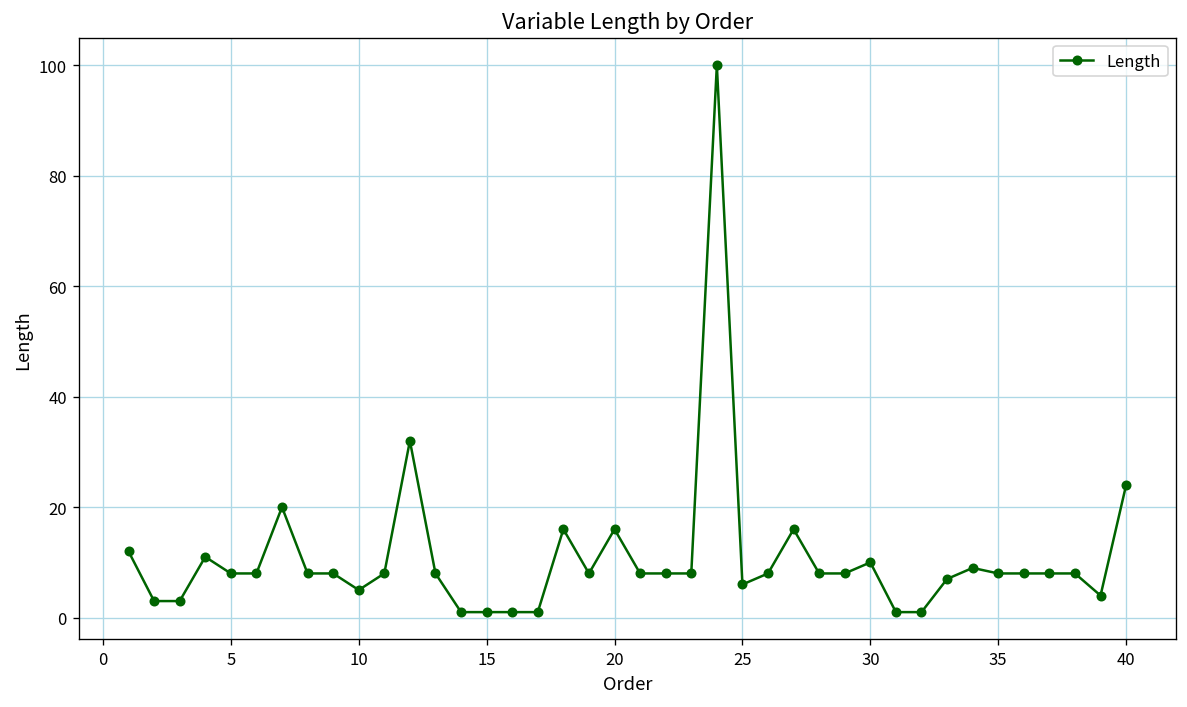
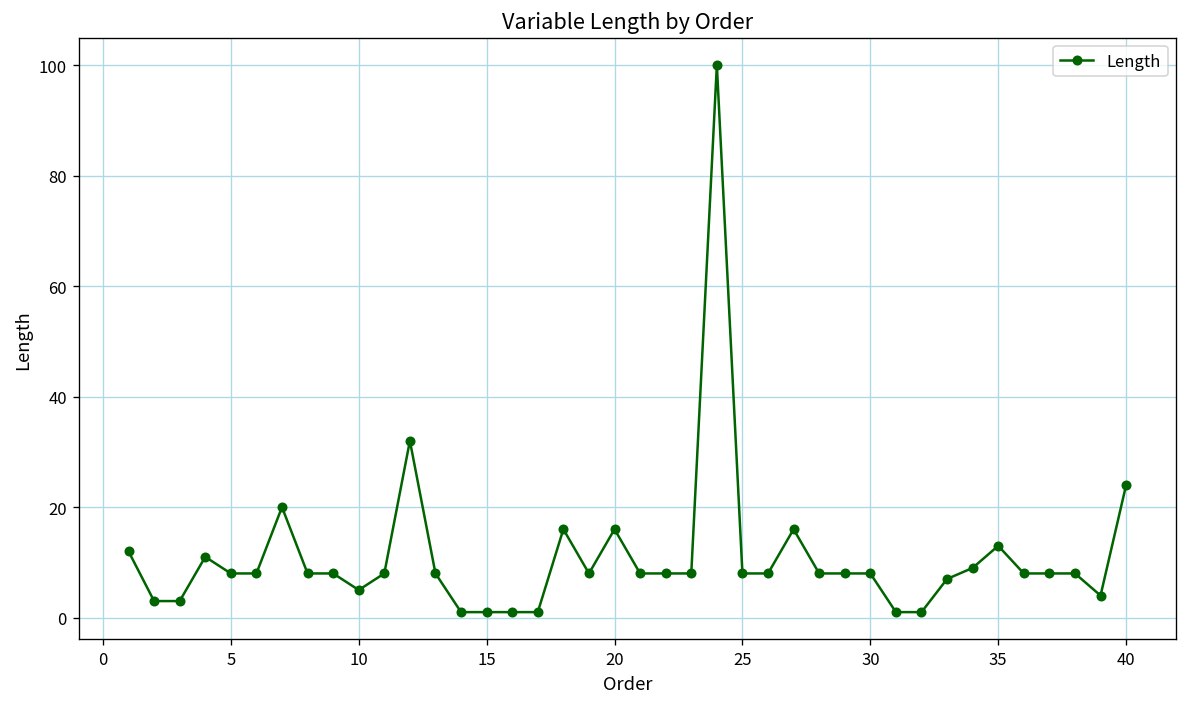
  {
    "5": 8,
    "10": 5,
    "15": 1,
    "20": 16,
-   "25": 6,
-   "30": 10,
-   "35": 8,
+   "25": 8,
+   "30": 8,
+   "35": 13,
    "40": 24
  }
